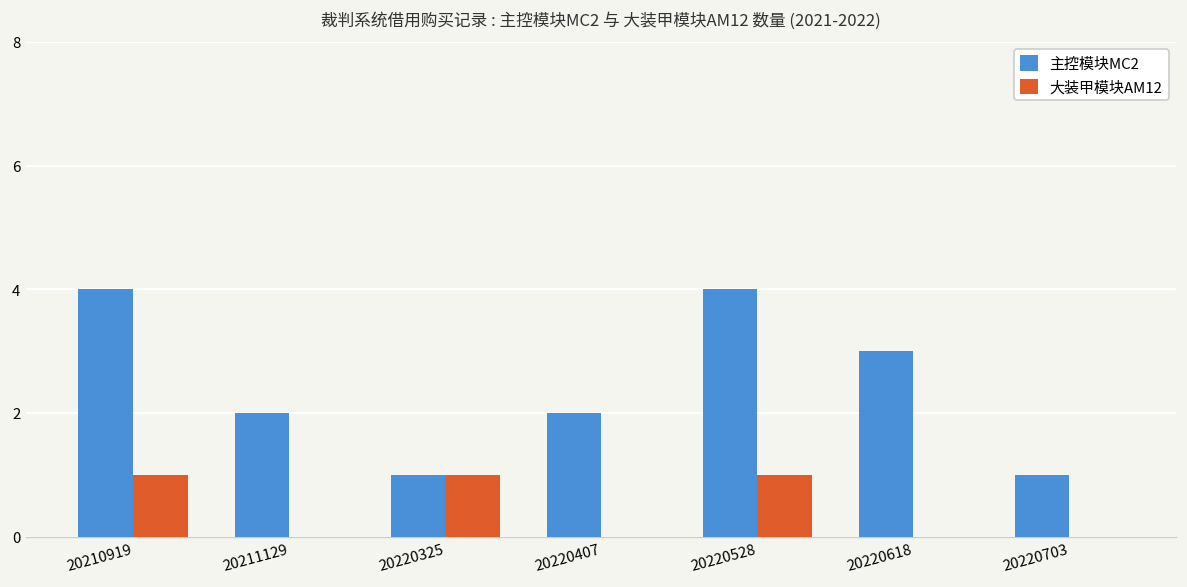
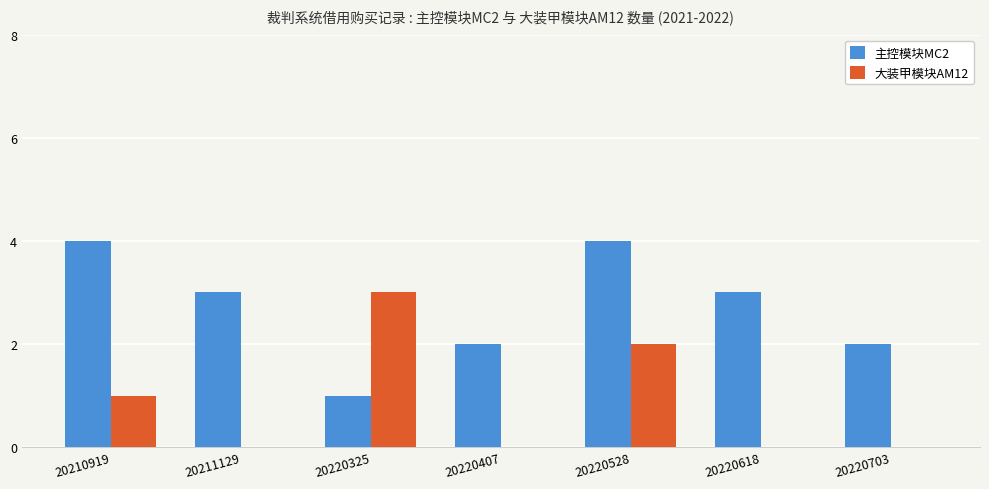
  {
    "主控模块MC2": {
      "20210919": 4,
-     "20211129": 2,
+     "20211129": 3,
      "20220325": 1,
      "20220407": 2,
      "20220528": 4,
      "20220618": 3,
-     "20220703": 1
+     "20220703": 2
    },
    "大装甲模块AM12": {
      "20210919": 1,
      "20211129": 0,
-     "20220325": 1,
+     "20220325": 3,
      "20220407": 0,
-     "20220528": 1,
+     "20220528": 2,
      "20220618": 0,
      "20220703": 0
    }
  }
